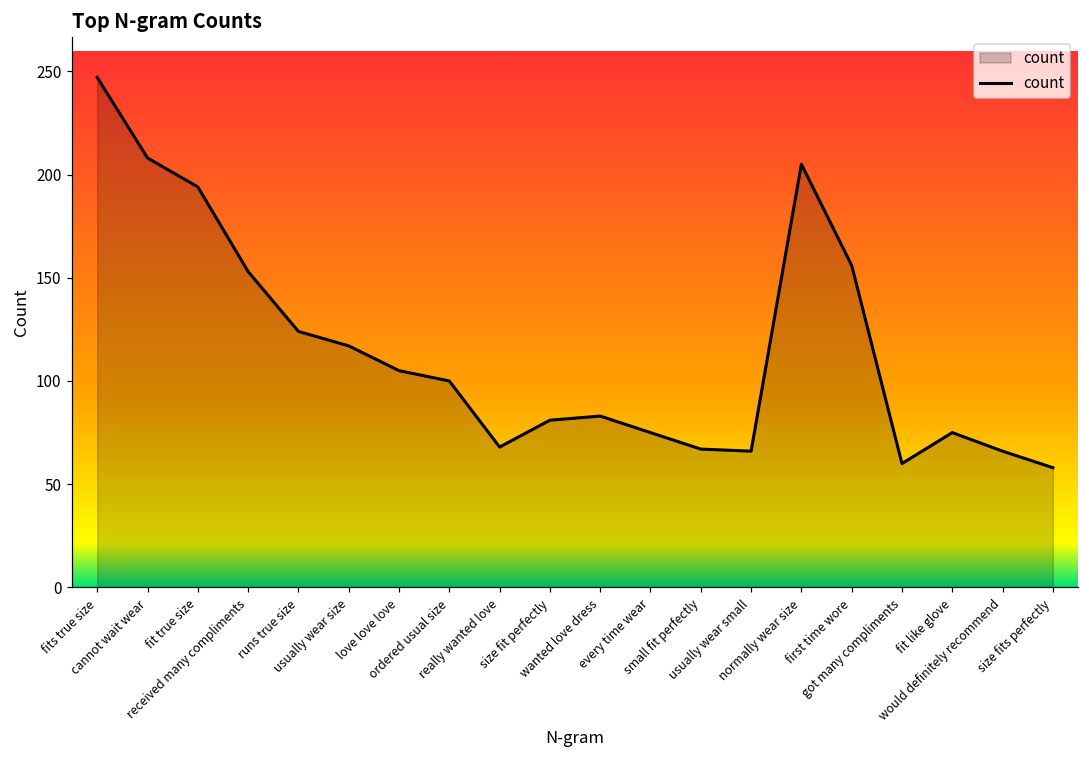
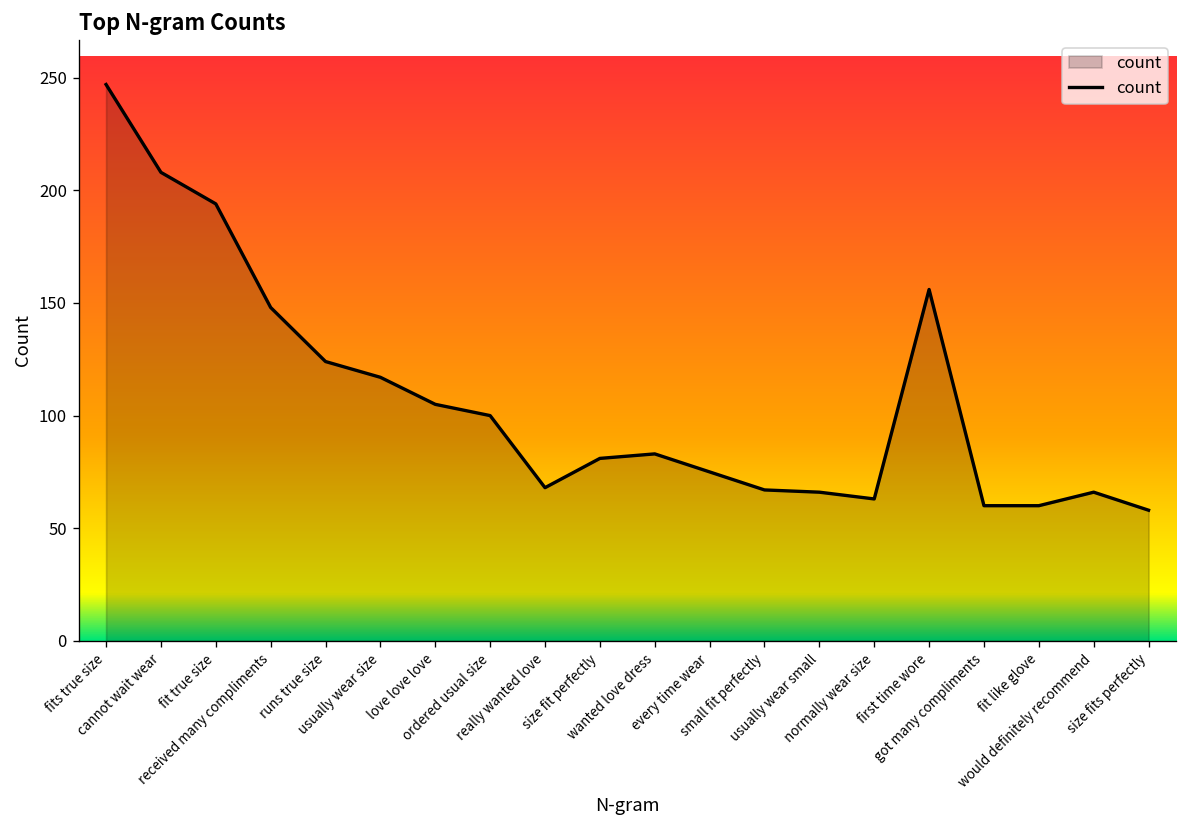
  {
    "fits true size": 247,
    "cannot wait wear": 208,
    "fit true size": 194,
-   "received many compliments": 153,
+   "received many compliments": 148,
    "runs true size": 124,
    "usually wear size": 117,
    "love love love": 105,
    "ordered usual size": 100,
    "really wanted love": 68,
    "size fit perfectly": 81,
    "wanted love dress": 83,
    "every time wear": 75,
    "small fit perfectly": 67,
    "usually wear small": 66,
-   "normally wear size": 205,
+   "normally wear size": 63,
    "first time wore": 156,
    "got many compliments": 60,
-   "fit like glove": 75,
+   "fit like glove": 60,
    "would definitely recommend": 66,
    "size fits perfectly": 58
  }
